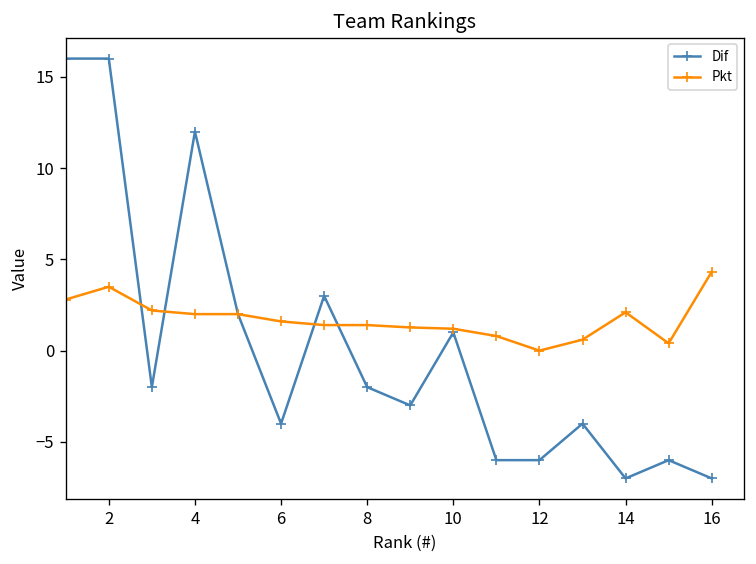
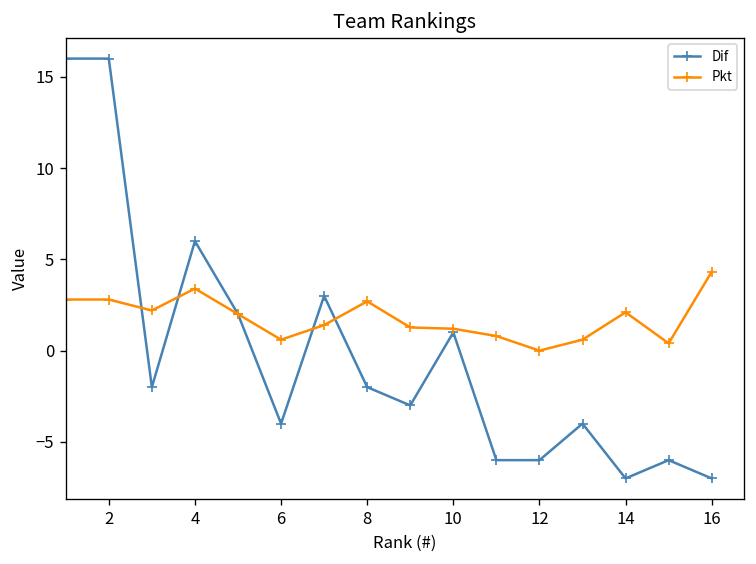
  {
    "Dif": {
      "2": 16,
-     "4": 12,
+     "4": 6,
      "6": -4,
      "8": -2,
      "10": 1,
      "12": -6,
      "14": -7,
      "16": -7
    },
    "Pkt": {
-     "2": 3.5,
-     "4": 2.0,
-     "6": 1.6,
-     "8": 1.4,
+     "2": 2.8,
+     "4": 3.4,
+     "6": 0.6,
+     "8": 2.7,
      "10": 1.2,
      "12": 0.0,
      "14": 2.1,
      "16": 4.3
    }
  }
